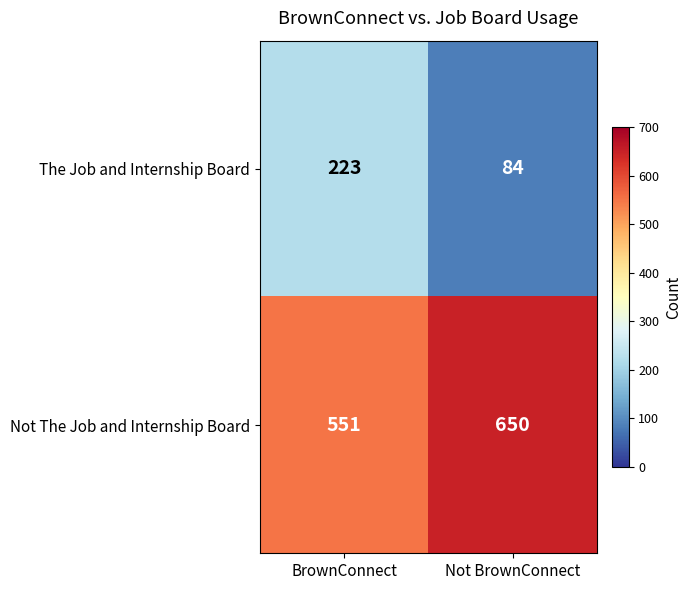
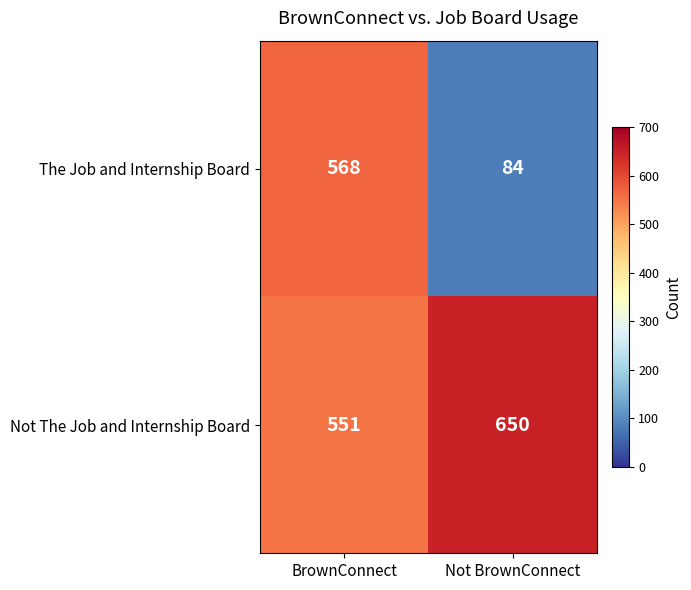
  {
    "The Job and Internship Board": {
-     "BrownConnect": 223,
+     "BrownConnect": 568,
      "Not BrownConnect": 84
    },
    "Not The Job and Internship Board": {
      "BrownConnect": 551,
      "Not BrownConnect": 650
    }
  }
